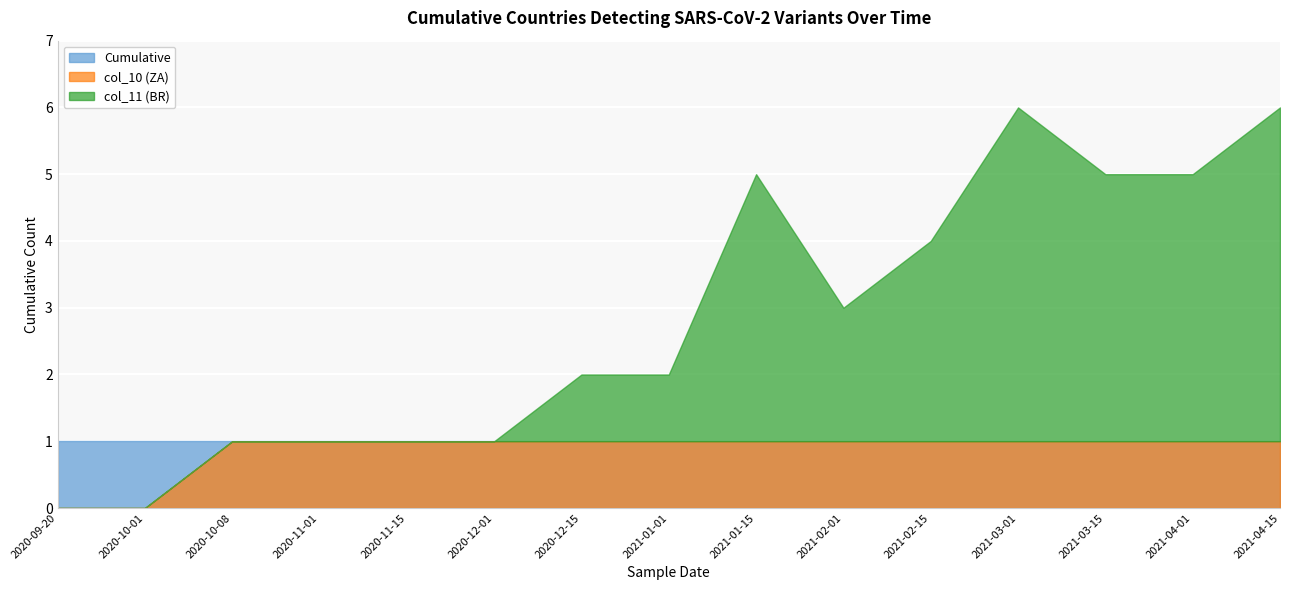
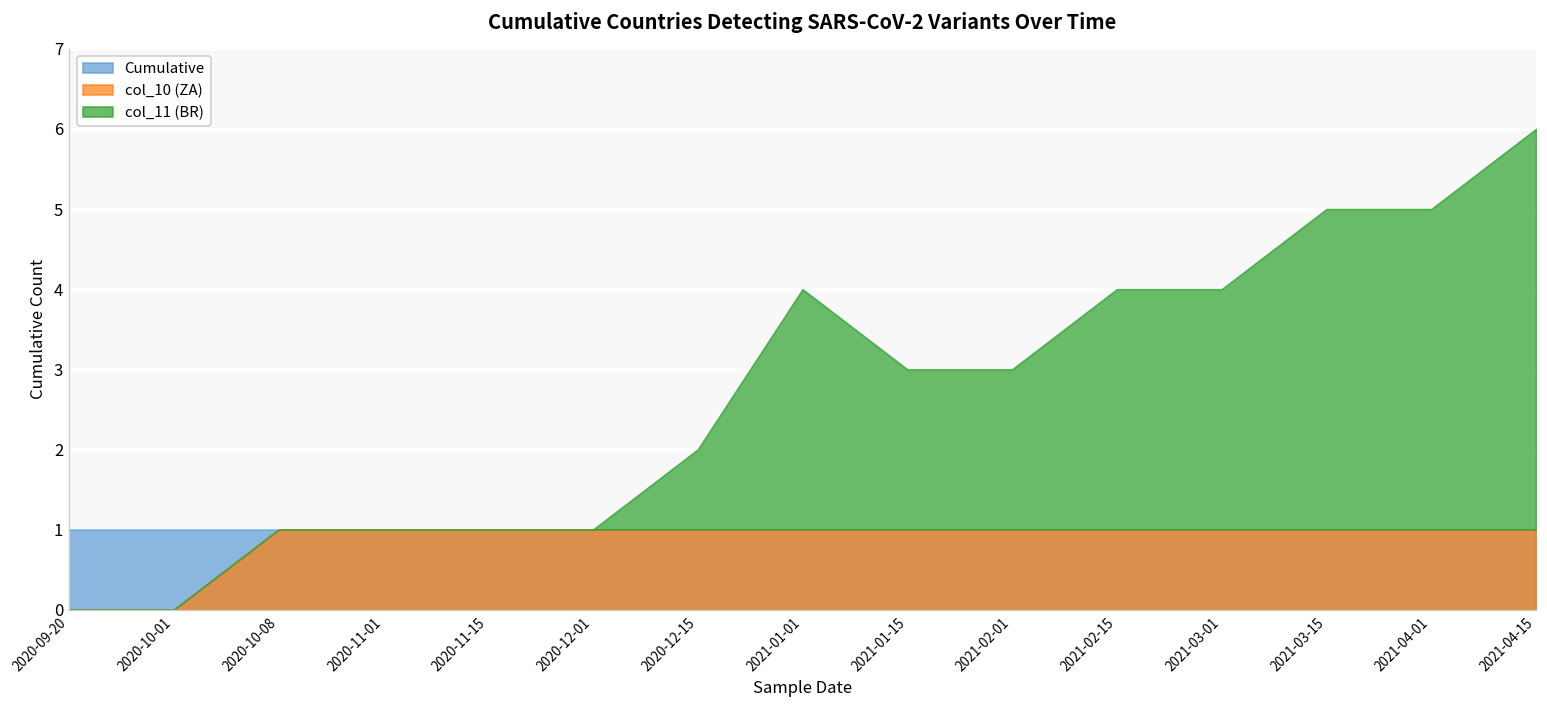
  {
    "Cumulative": {
      "2020-09-20": 1,
      "2020-10-01": 1
    },
    "col_11 (BR)": {
-     "2021-01-01": 1,
-     "2021-01-15": 4,
-     "2021-03-01": 5
+     "2021-01-01": 3,
+     "2021-01-15": 2,
+     "2021-03-01": 3
    }
  }
